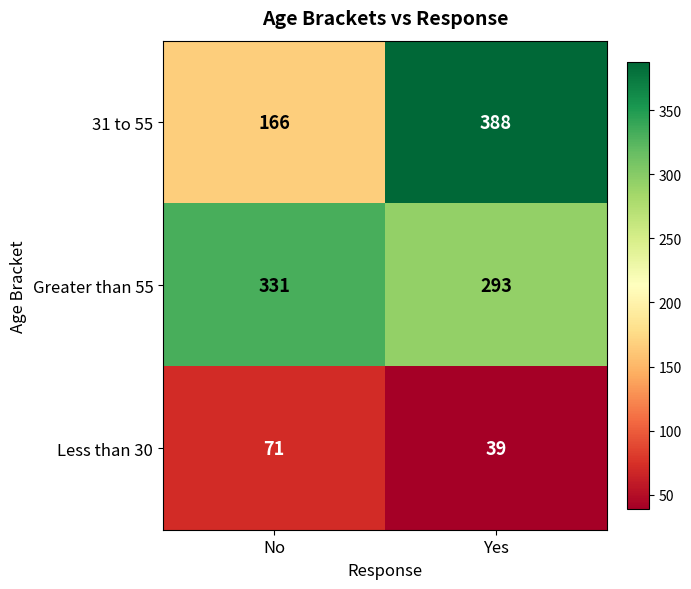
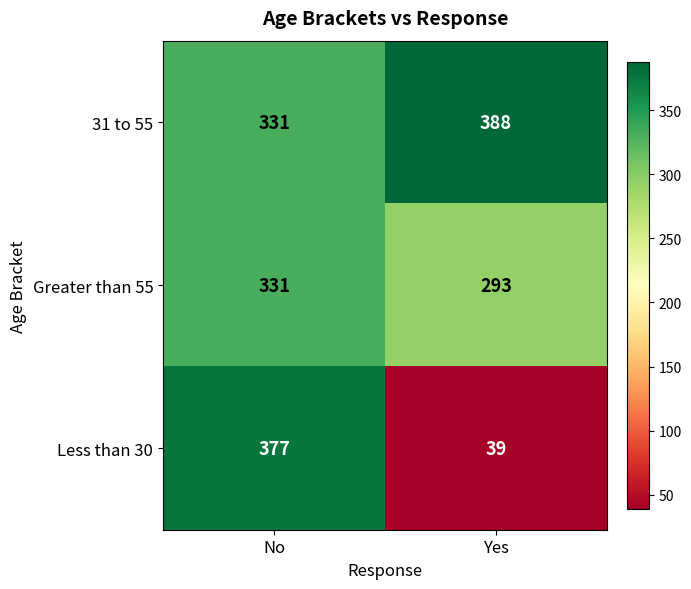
  {
    "31 to 55": {
-     "No": 166,
+     "No": 331,
      "Yes": 388
    },
    "Greater than 55": {
      "No": 331,
      "Yes": 293
    },
    "Less than 30": {
-     "No": 71,
+     "No": 377,
      "Yes": 39
    }
  }
